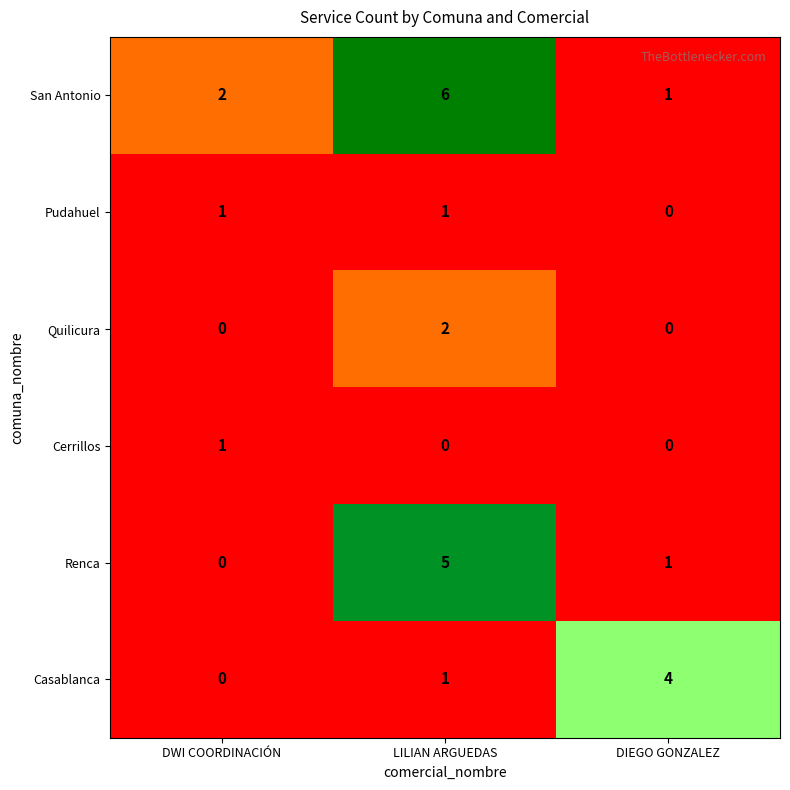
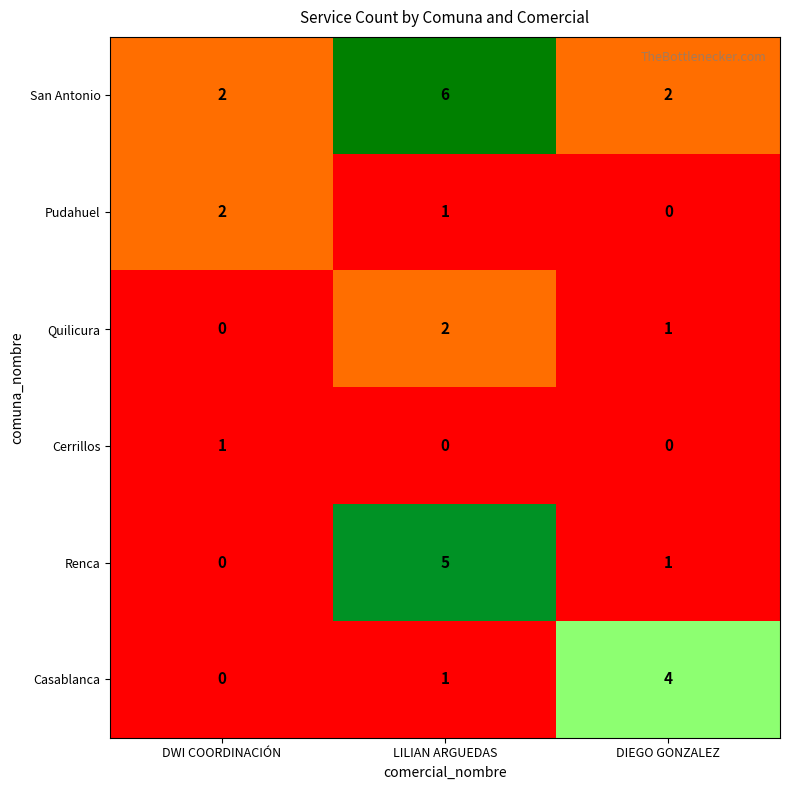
  {
    "San Antonio": {
      "DWI COORDINACIÓN": 2,
      "LILIAN ARGUEDAS": 6,
-     "DIEGO GONZALEZ": 1
+     "DIEGO GONZALEZ": 2
    },
    "Pudahuel": {
-     "DWI COORDINACIÓN": 1,
+     "DWI COORDINACIÓN": 2,
      "LILIAN ARGUEDAS": 1,
      "DIEGO GONZALEZ": 0
    },
    "Quilicura": {
      "DWI COORDINACIÓN": 0,
      "LILIAN ARGUEDAS": 2,
-     "DIEGO GONZALEZ": 0
+     "DIEGO GONZALEZ": 1
    },
    "Cerrillos": {
      "DWI COORDINACIÓN": 1,
      "LILIAN ARGUEDAS": 0,
      "DIEGO GONZALEZ": 0
    },
    "Renca": {
      "DWI COORDINACIÓN": 0,
      "LILIAN ARGUEDAS": 5,
      "DIEGO GONZALEZ": 1
    },
    "Casablanca": {
      "DWI COORDINACIÓN": 0,
      "LILIAN ARGUEDAS": 1,
      "DIEGO GONZALEZ": 4
    }
  }
